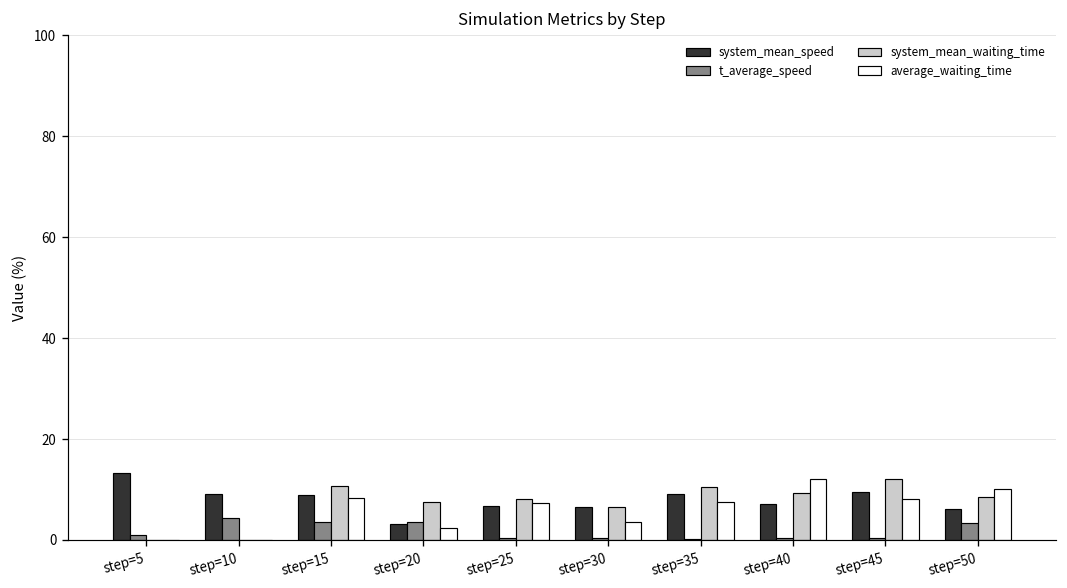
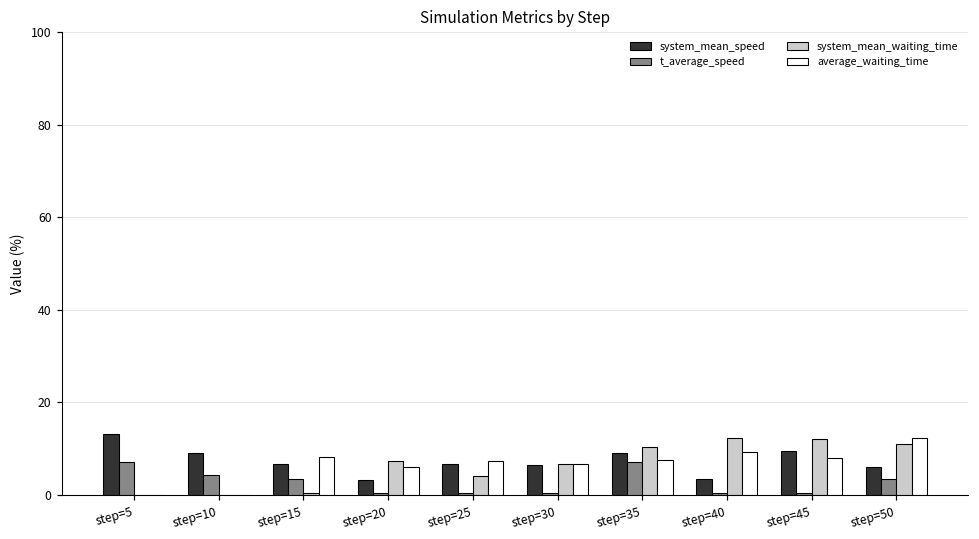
  {
    "system_mean_speed": {
      "step=5": 13,
      "step=10": 9,
-     "step=15": 9,
+     "step=15": 7,
      "step=20": 3,
      "step=25": 7,
      "step=30": 7,
      "step=35": 9,
-     "step=40": 7,
+     "step=40": 4,
      "step=45": 10,
      "step=50": 6
    },
    "t_average_speed": {
-     "step=5": 1,
+     "step=5": 7,
      "step=10": 4,
      "step=15": 4,
-     "step=20": 4,
-     "step=35": 0,
+     "step=20": 0,
+     "step=35": 7,
      "step=50": 3
    },
    "system_mean_waiting_time": {
      "step=5": 0,
      "step=10": 0,
-     "step=15": 11,
+     "step=15": 0,
      "step=20": 7,
-     "step=25": 8,
+     "step=25": 4,
      "step=30": 7,
      "step=35": 10,
-     "step=40": 9,
+     "step=40": 12,
      "step=45": 12,
-     "step=50": 8
+     "step=50": 11
    },
    "average_waiting_time": {
      "step=5": 0,
      "step=10": 0,
      "step=15": 8,
-     "step=20": 2,
+     "step=20": 6,
      "step=25": 7,
-     "step=30": 4,
+     "step=30": 7,
      "step=35": 8,
-     "step=40": 12,
+     "step=40": 9,
      "step=45": 8,
-     "step=50": 10
+     "step=50": 12
    }
  }
